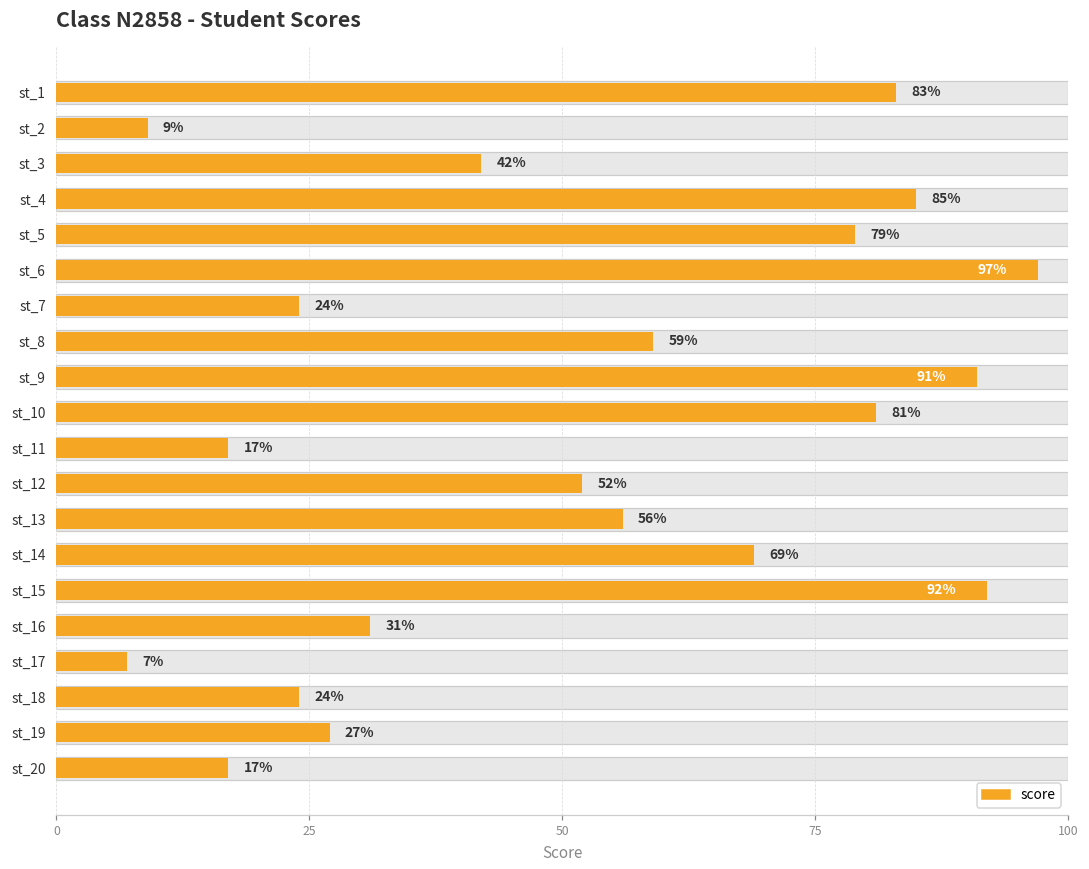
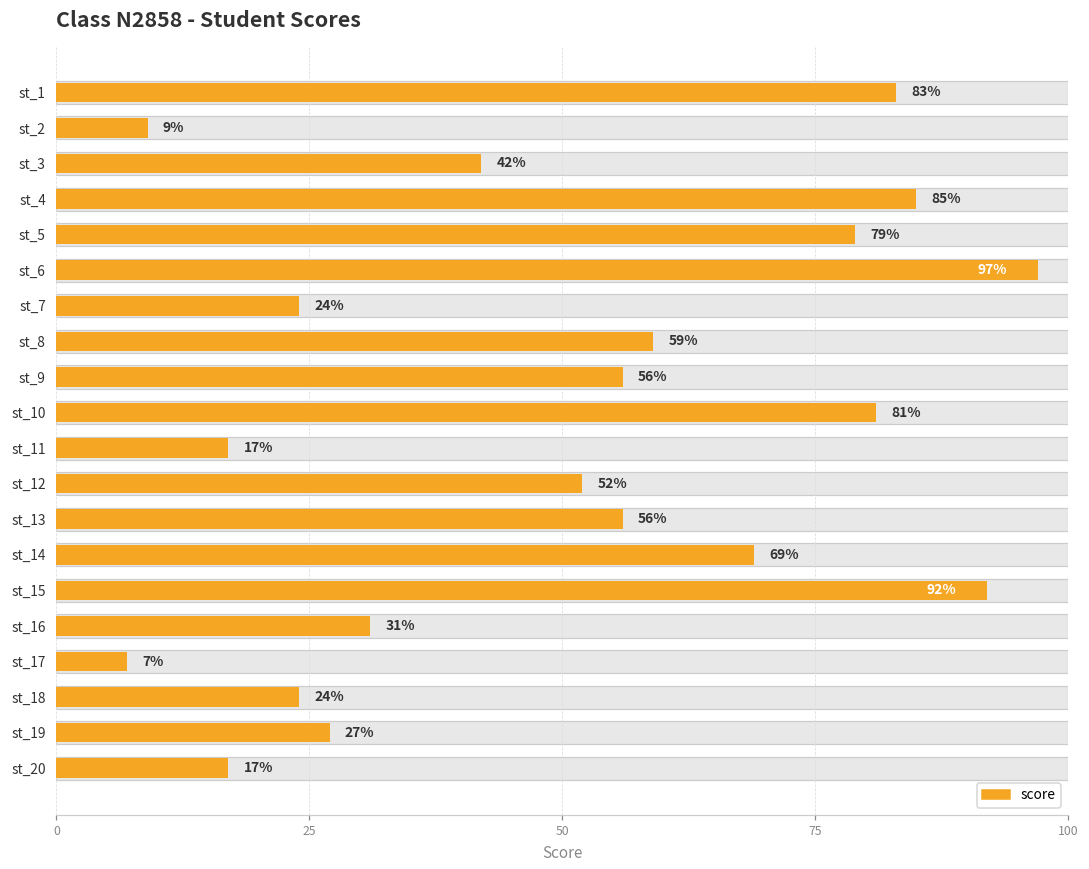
  {
    "score": {
-     "st_9": "91%"
+     "st_9": "56%"
    }
  }
